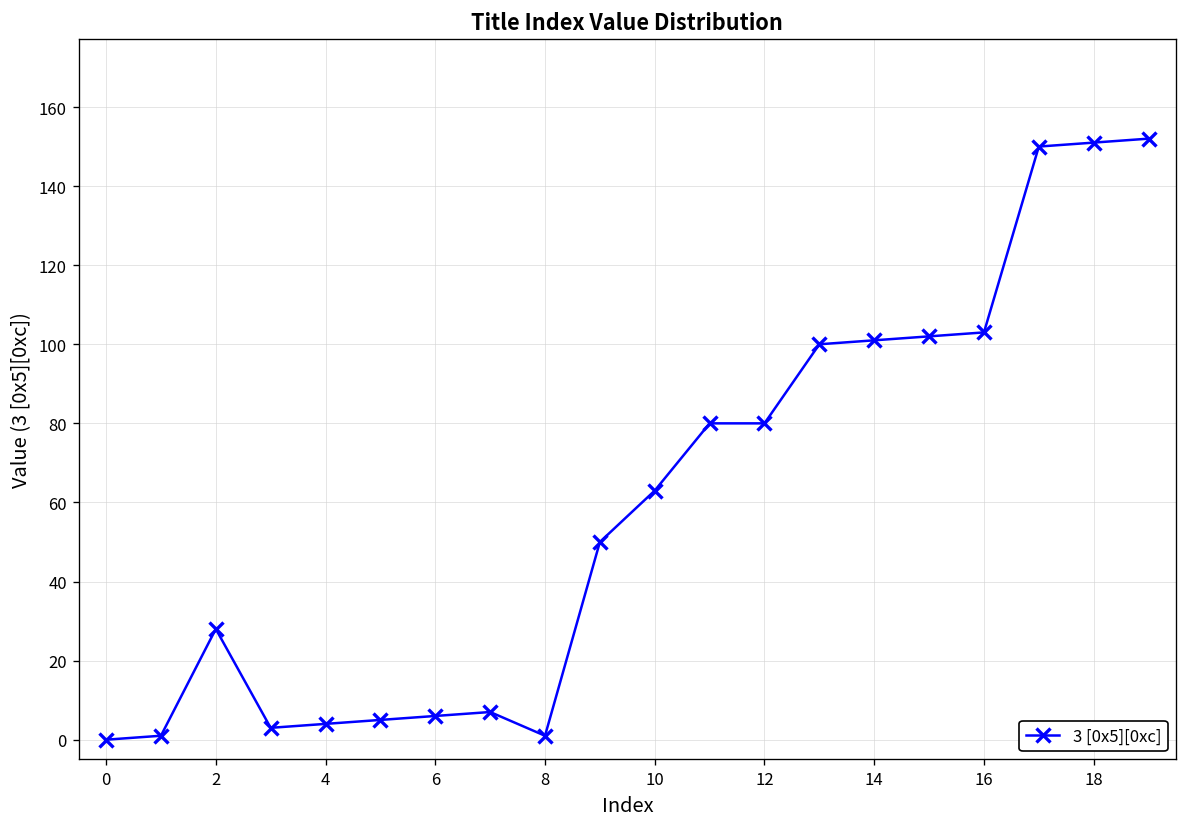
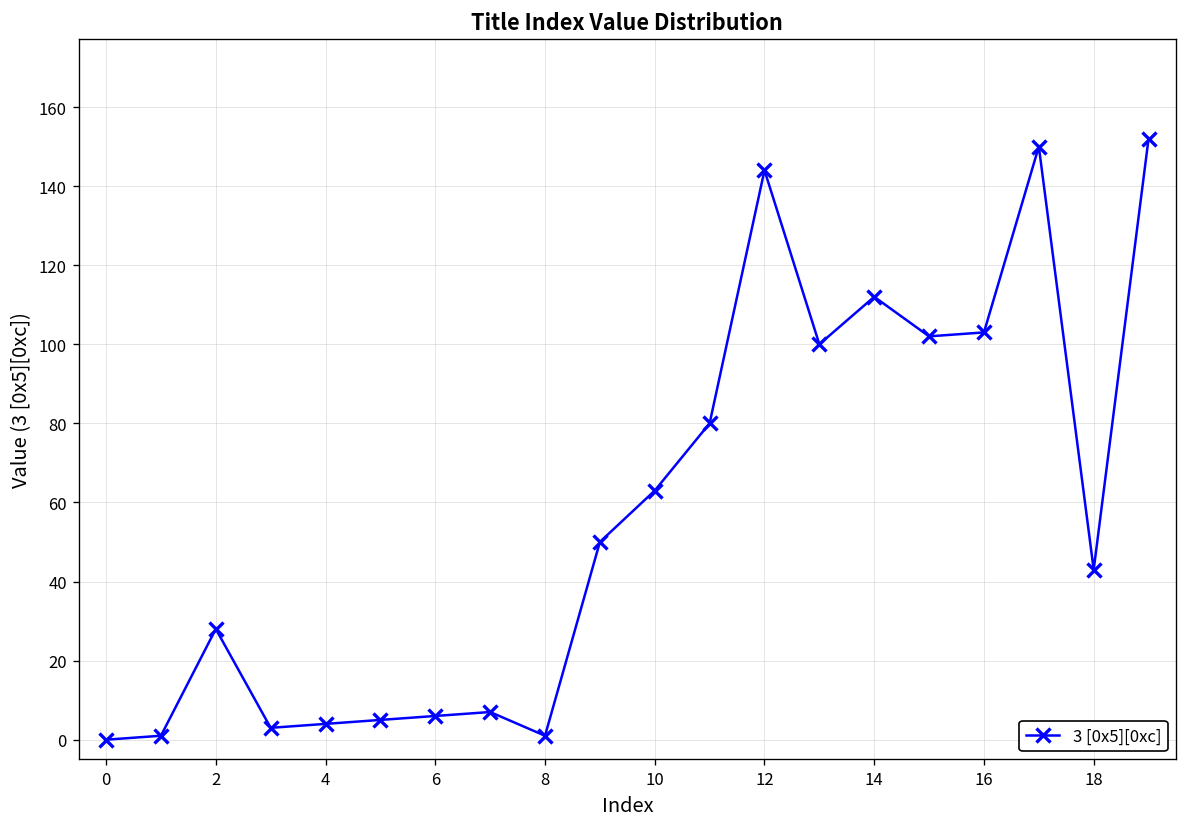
  {
    "0": 0,
    "2": 28,
    "4": 4,
    "6": 6,
    "8": 1,
    "10": 63,
-   "12": 80,
-   "14": 101,
+   "12": 144,
+   "14": 112,
    "16": 103,
-   "18": 151
+   "18": 43
  }
